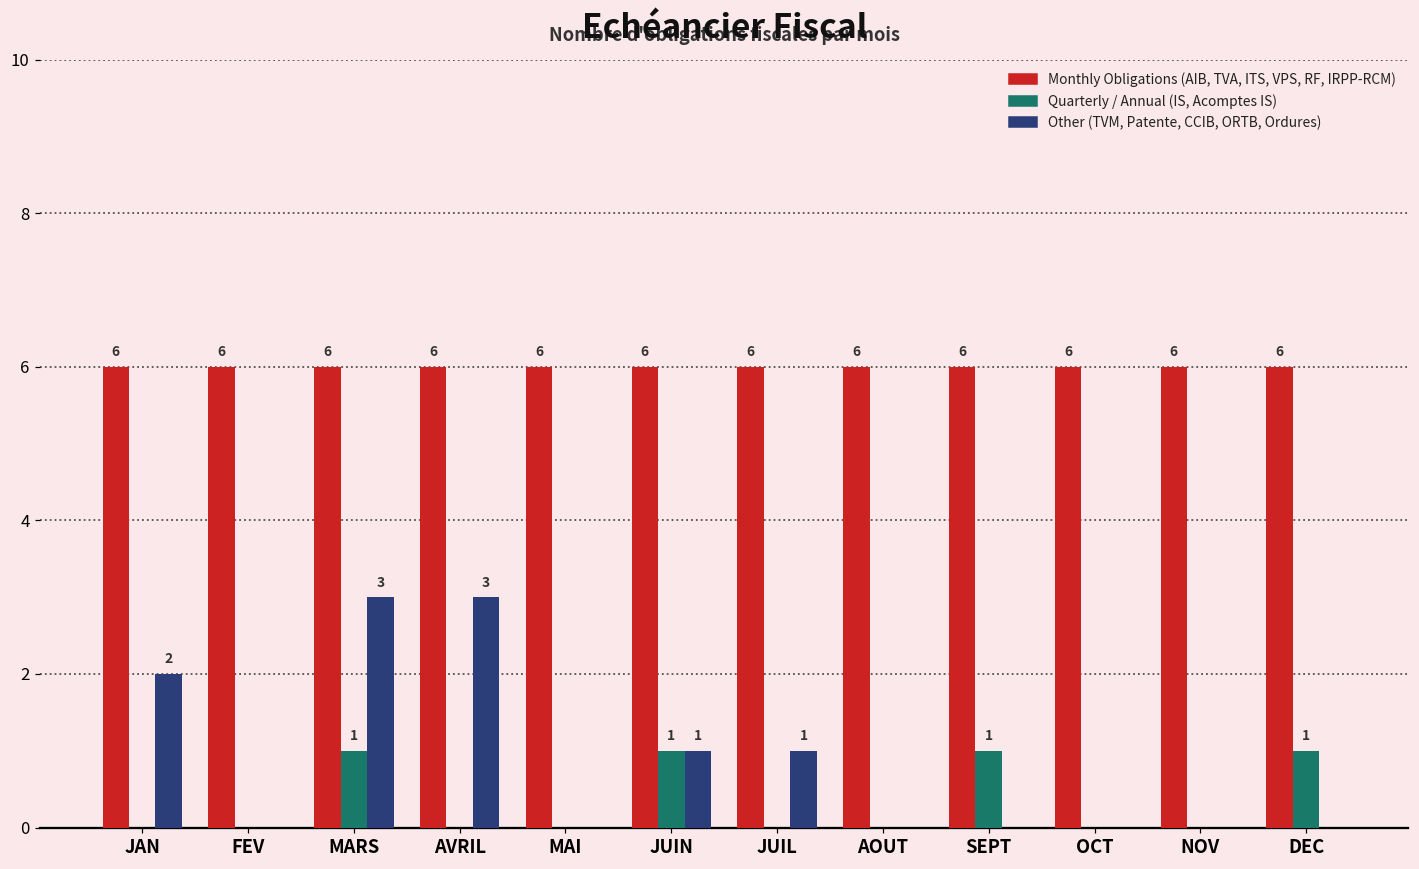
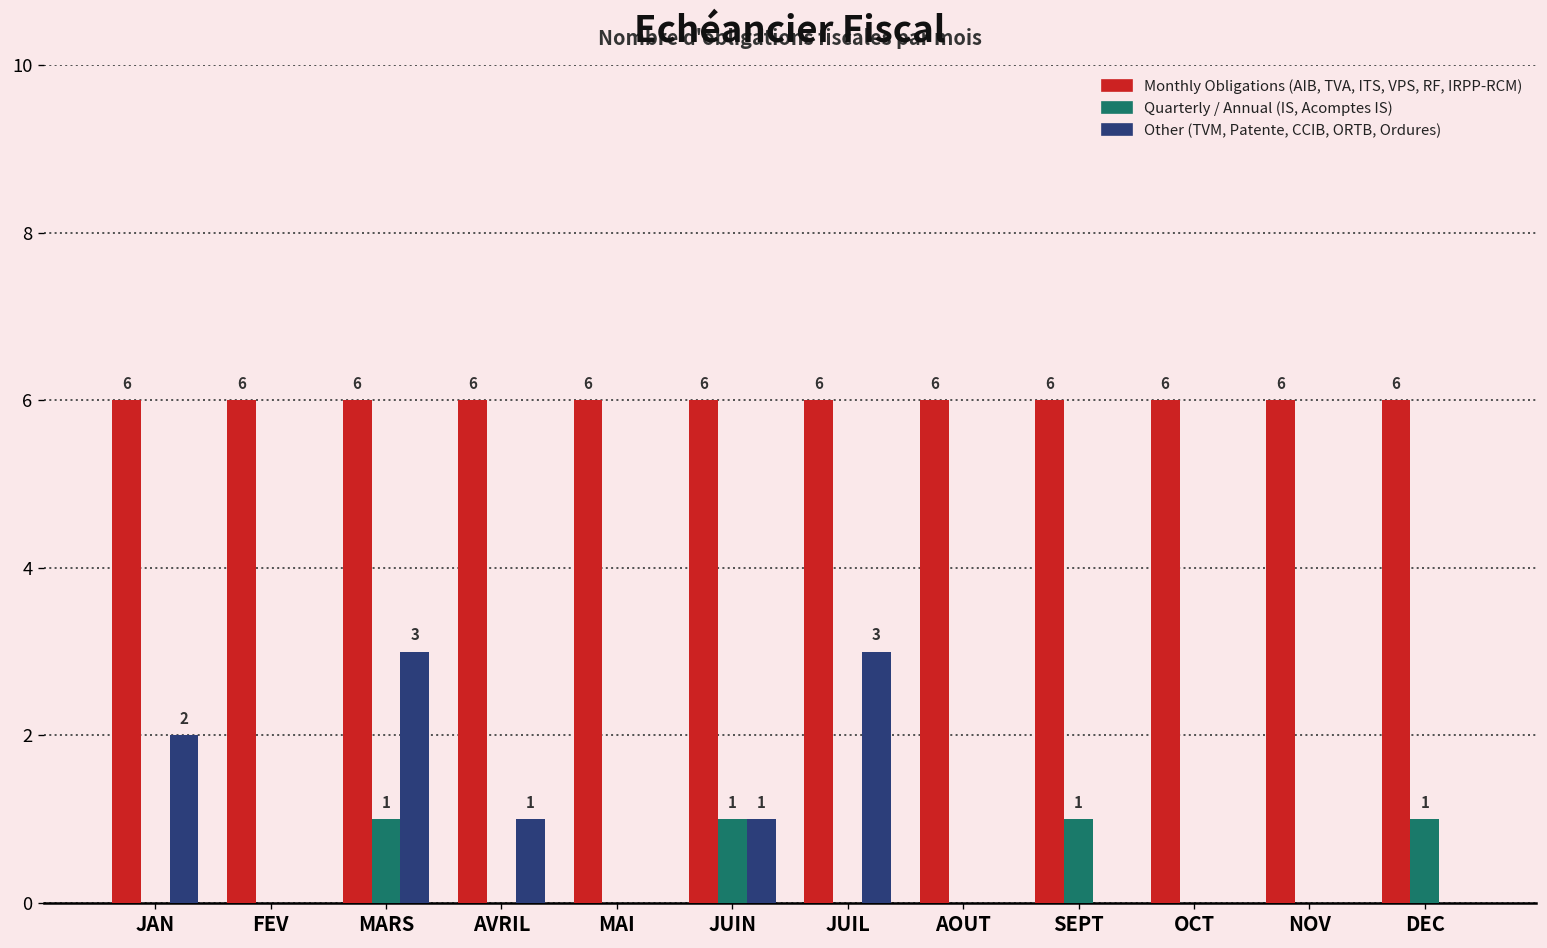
  {
    "Monthly Obligations (AIB, TVA, ITS, VPS, RF, IRPP-RCM)": {
      "JAN": 6,
      "FEV": 6,
      "MARS": 6,
      "AVRIL": 6,
      "MAI": 6,
      "JUIN": 6,
      "JUIL": 6,
      "AOUT": 6,
      "SEPT": 6,
      "OCT": 6,
      "NOV": 6,
      "DEC": 6
    },
    "Quarterly / Annual (IS, Acomptes IS)": {
      "MARS": 1,
      "JUIN": 1,
      "SEPT": 1,
      "DEC": 1
    },
    "Other (TVM, Patente, CCIB, ORTB, Ordures)": {
      "JAN": 2,
      "MARS": 3,
-     "AVRIL": 3,
+     "AVRIL": 1,
      "JUIN": 1,
-     "JUIL": 1
+     "JUIL": 3
    }
  }
